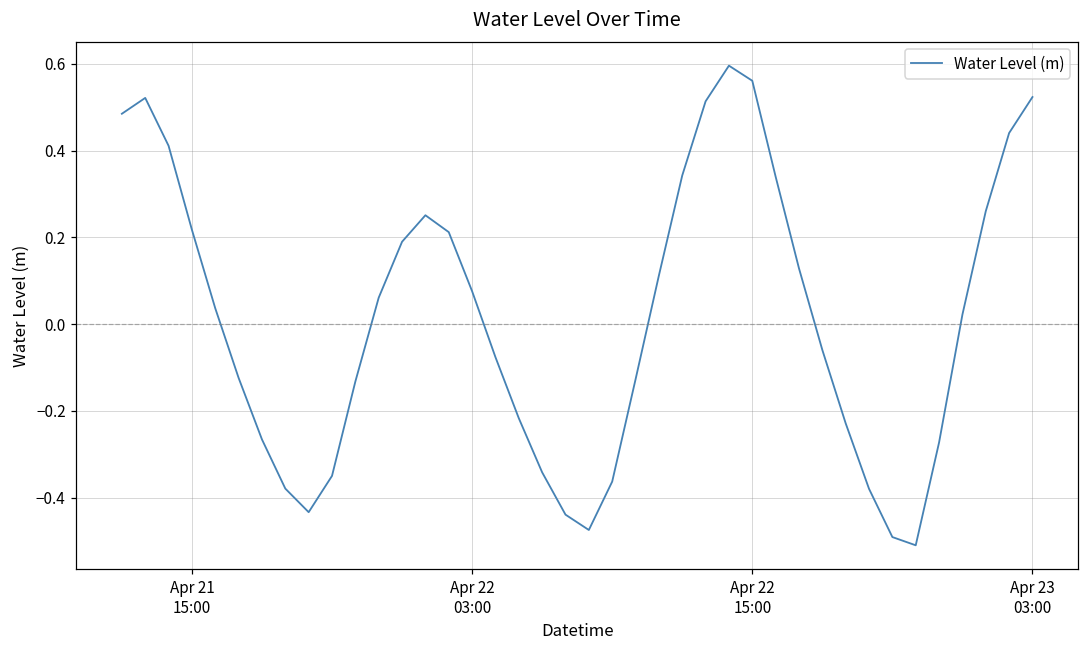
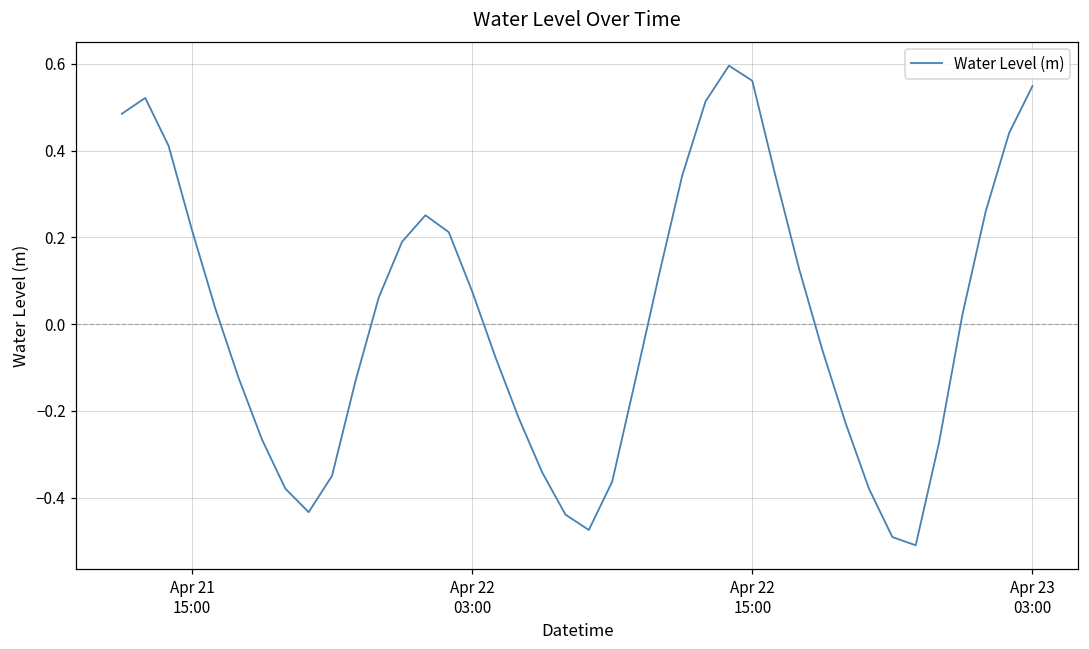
  {
    "Apr 21 15:00": 0.22,
    "Apr 22 03:00": 0.08,
    "Apr 22 15:00": 0.56,
-   "Apr 23 03:00": 0.52
+   "Apr 23 03:00": 0.55
  }
